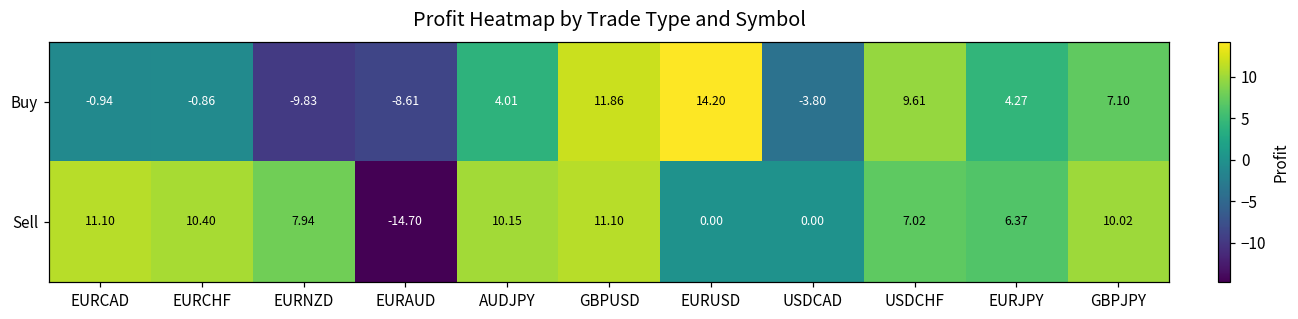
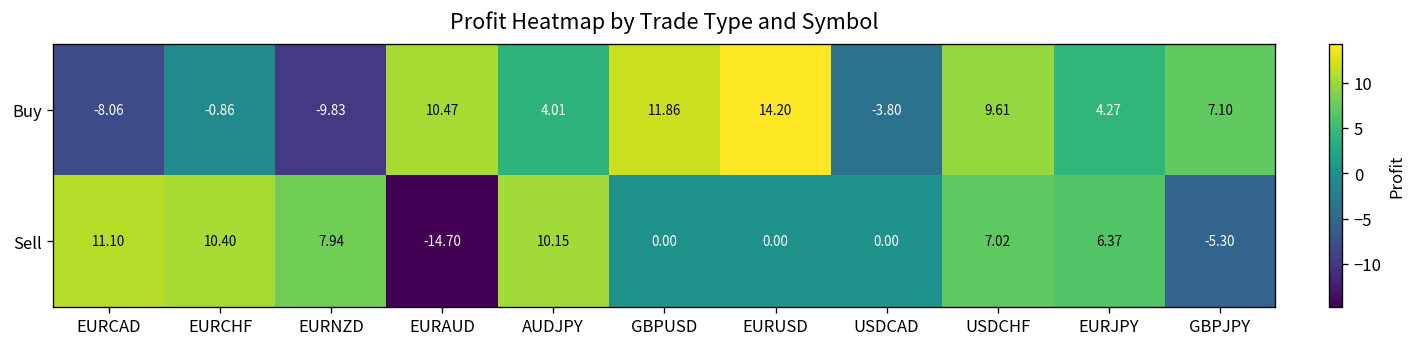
  {
    "Buy": {
-     "EURCAD": -0.94,
+     "EURCAD": -8.06,
      "EURCHF": -0.86,
      "EURNZD": -9.83,
-     "EURAUD": -8.61,
+     "EURAUD": 10.47,
      "AUDJPY": 4.01,
      "GBPUSD": 11.86,
      "EURUSD": 14.20,
      "USDCAD": -3.80,
      "USDCHF": 9.61,
      "EURJPY": 4.27,
      "GBPJPY": 7.10
    },
    "Sell": {
      "EURCAD": 11.10,
      "EURCHF": 10.40,
      "EURNZD": 7.94,
      "EURAUD": -14.70,
      "AUDJPY": 10.15,
-     "GBPUSD": 11.10,
+     "GBPUSD": 0.00,
      "EURUSD": 0.00,
      "USDCAD": 0.00,
      "USDCHF": 7.02,
      "EURJPY": 6.37,
-     "GBPJPY": 10.02
+     "GBPJPY": -5.30
    }
  }
